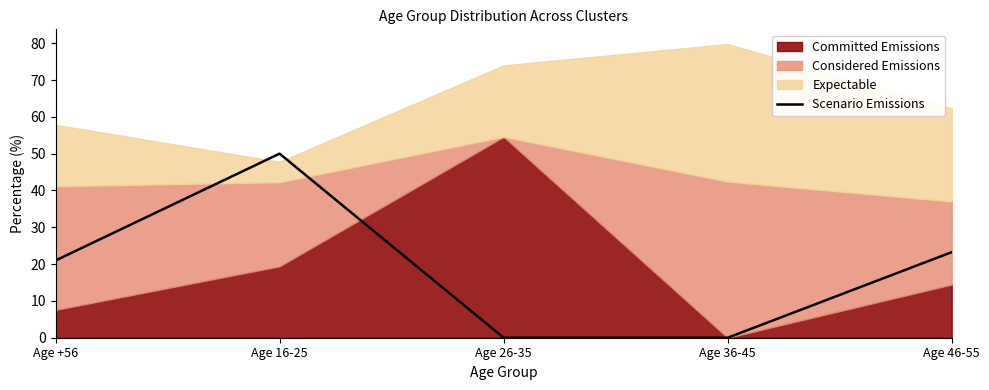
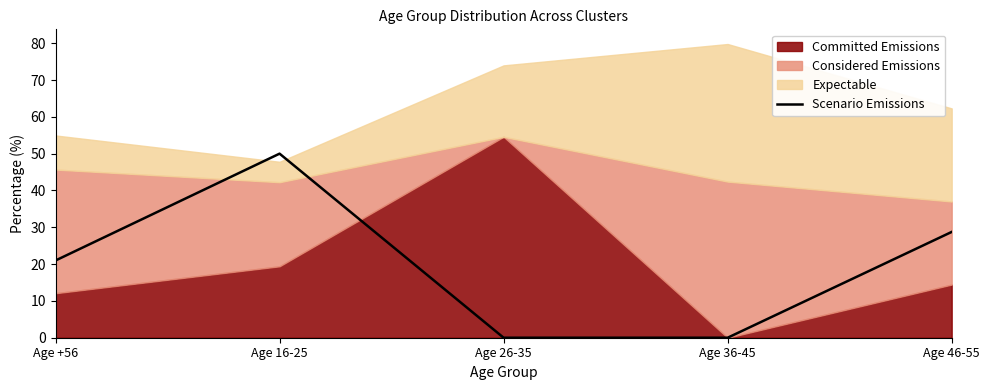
  {
    "Committed Emissions": {
-     "Age +56": 8,
+     "Age +56": 12,
      "Age 16-25": 19,
      "Age 46-55": 14
    },
    "Scenario Emissions": {
      "Age +56": 21,
      "Age 16-25": 50,
      "Age 26-35": 0,
-     "Age 46-55": 23
+     "Age 46-55": 29
    },
    "Considered Emissions": {
      "Age +56": 34,
      "Age 16-25": 23,
      "Age 36-45": 42,
      "Age 46-55": 23
    },
    "Expectable": {
-     "Age +56": 17,
+     "Age +56": 9,
      "Age 16-25": 6,
      "Age 26-35": 19,
      "Age 36-45": 37,
      "Age 46-55": 25
    }
  }
